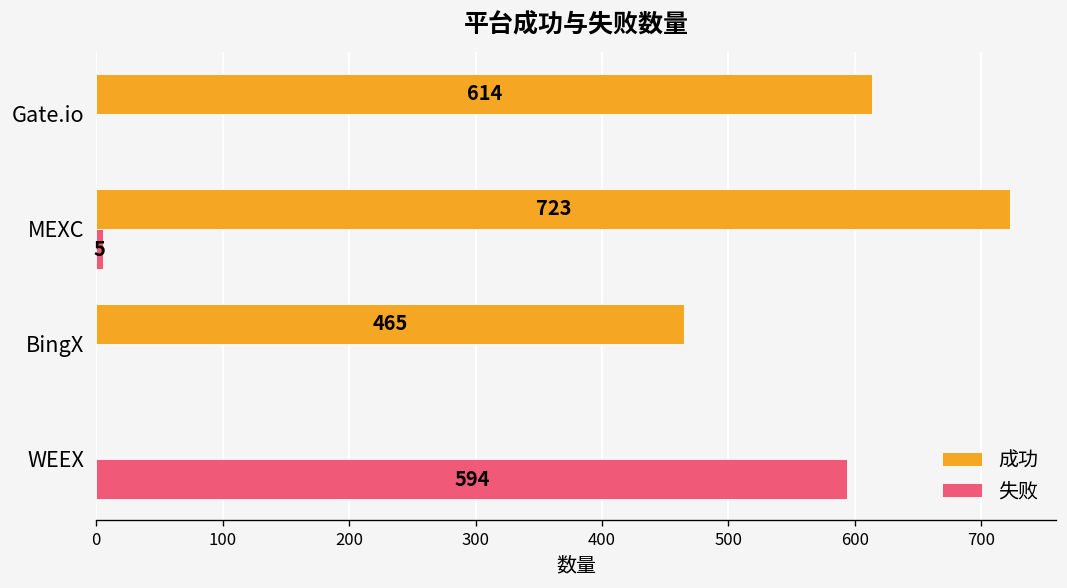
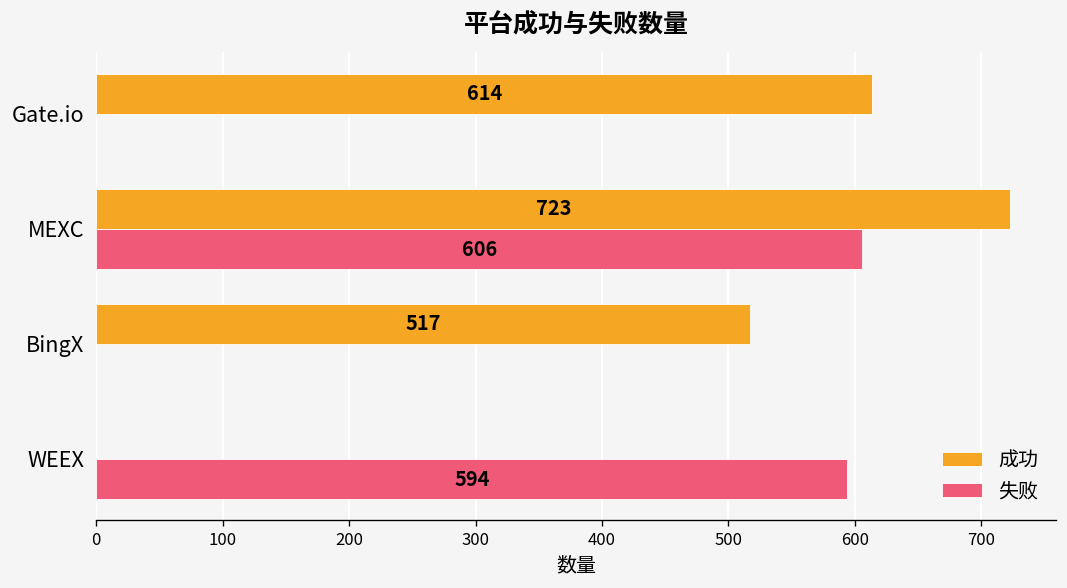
  {
    "成功": {
      "Gate.io": 614,
      "MEXC": 723,
-     "BingX": 465
+     "BingX": 517
    },
    "失败": {
-     "MEXC": 5,
+     "MEXC": 606,
      "WEEX": 594
    }
  }
